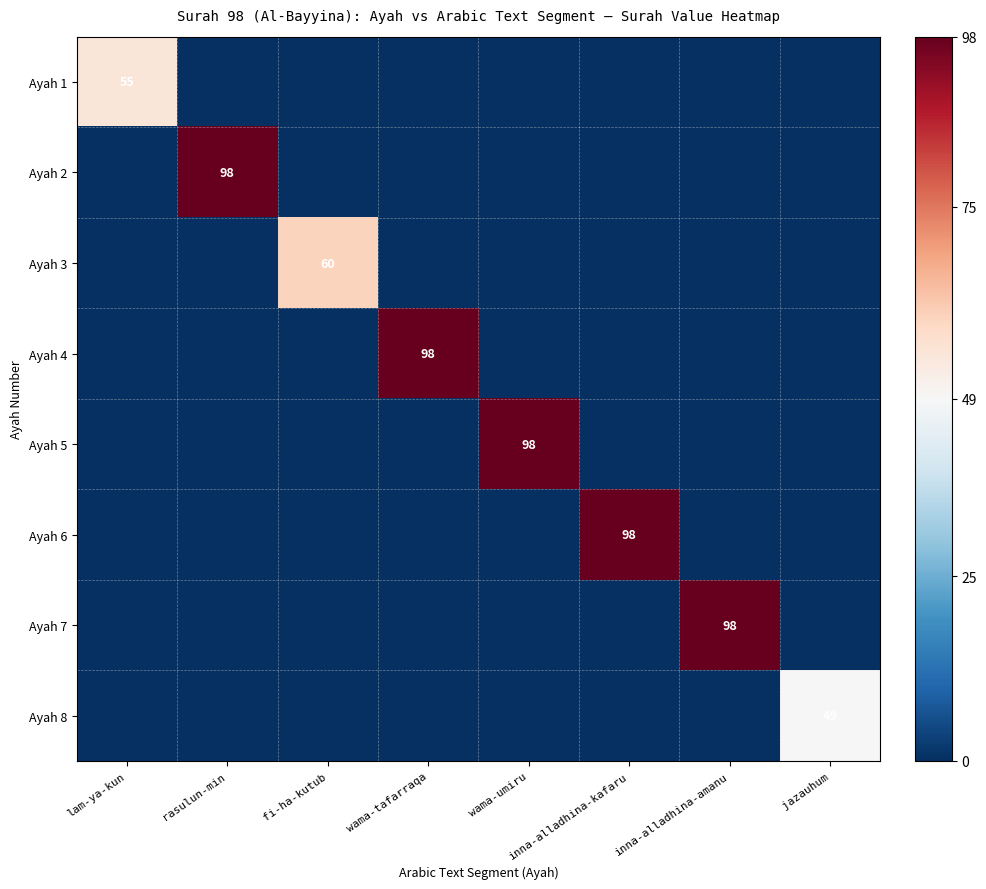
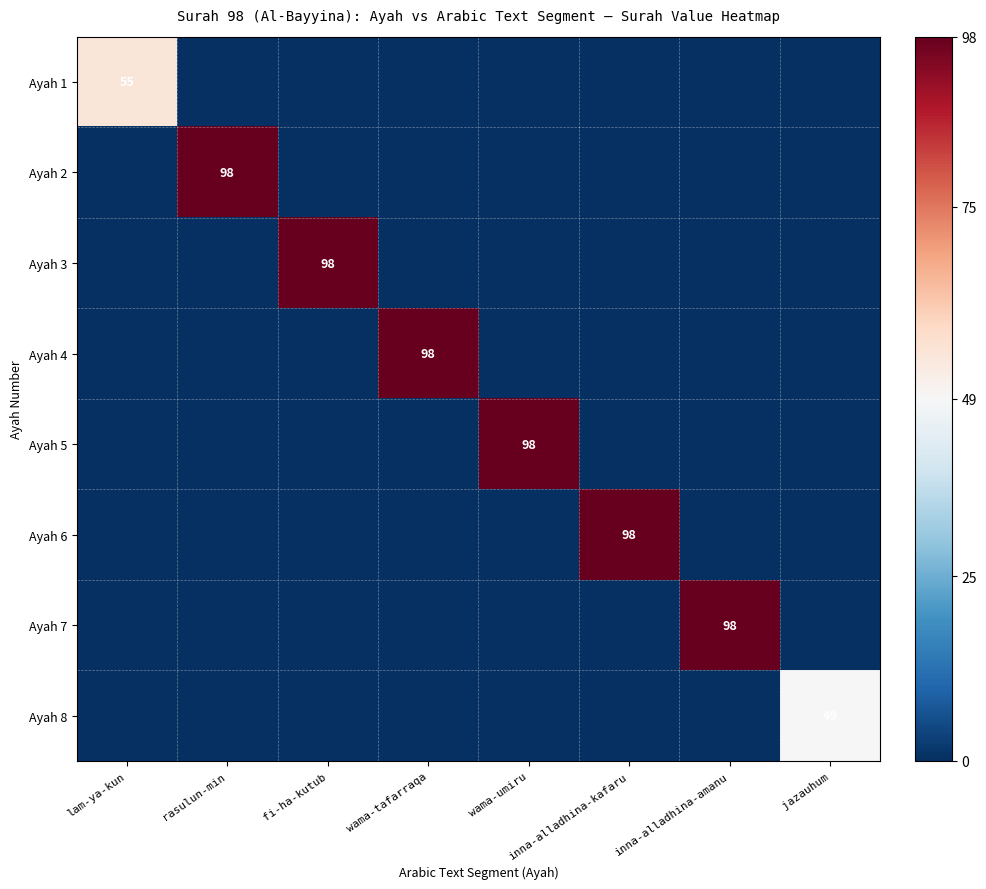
  {
    "Ayah 2": {
      "rasulun-min": 98
    },
    "Ayah 3": {
-     "fi-ha-kutub": 60
+     "fi-ha-kutub": 98
    },
    "Ayah 4": {
      "wama-tafarraqa": 98
    },
    "Ayah 5": {
      "wama-umiru": 98
    },
    "Ayah 6": {
      "inna-alladhina-kafaru": 98
    },
    "Ayah 7": {
      "inna-alladhina-amanu": 98
    }
  }
